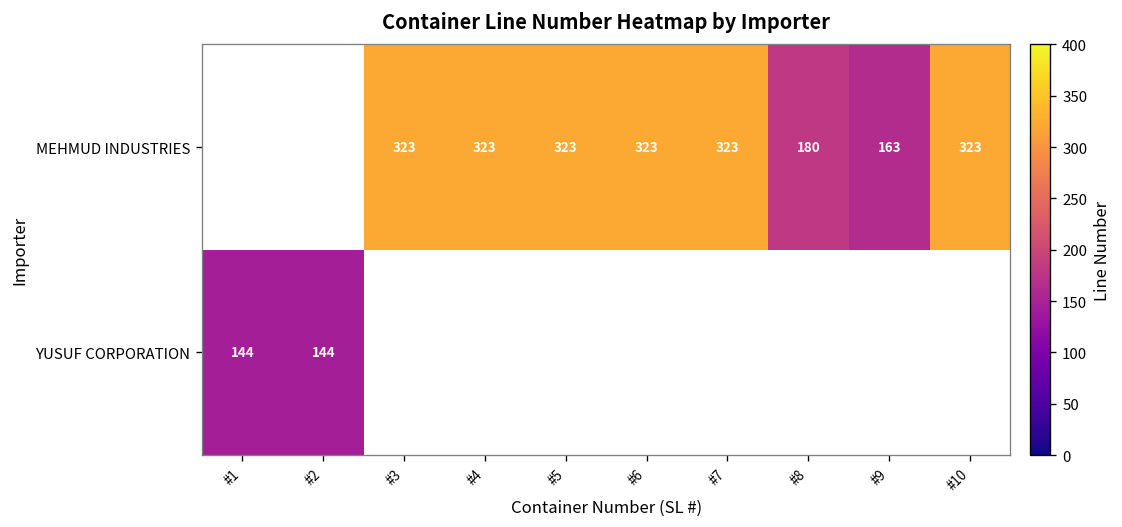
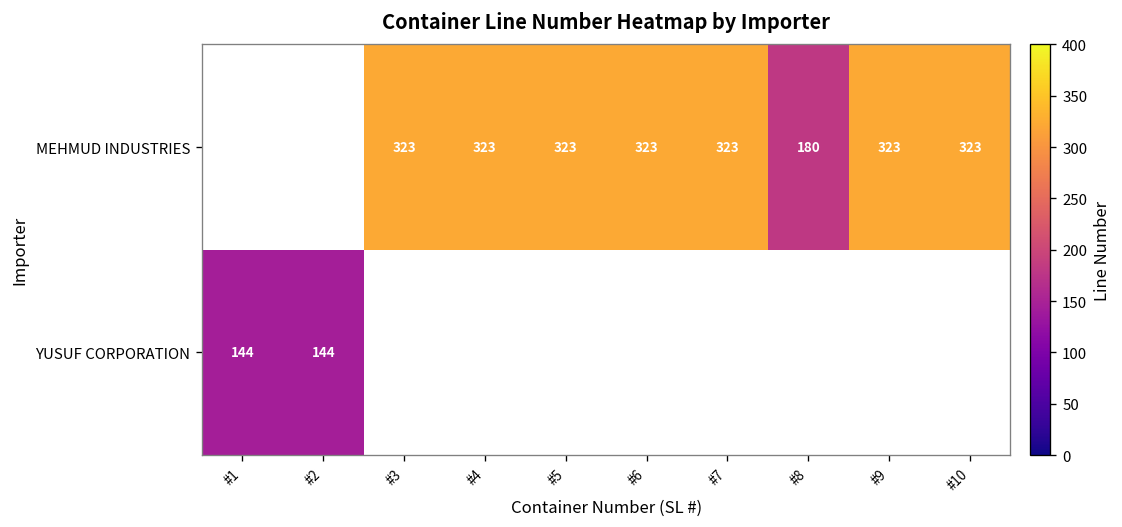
  {
    "MEHMUD INDUSTRIES": {
      "#3": 323,
      "#4": 323,
      "#5": 323,
      "#6": 323,
      "#7": 323,
      "#8": 180,
-     "#9": 163,
+     "#9": 323,
      "#10": 323
    },
    "YUSUF CORPORATION": {
      "#1": 144,
      "#2": 144
    }
  }
